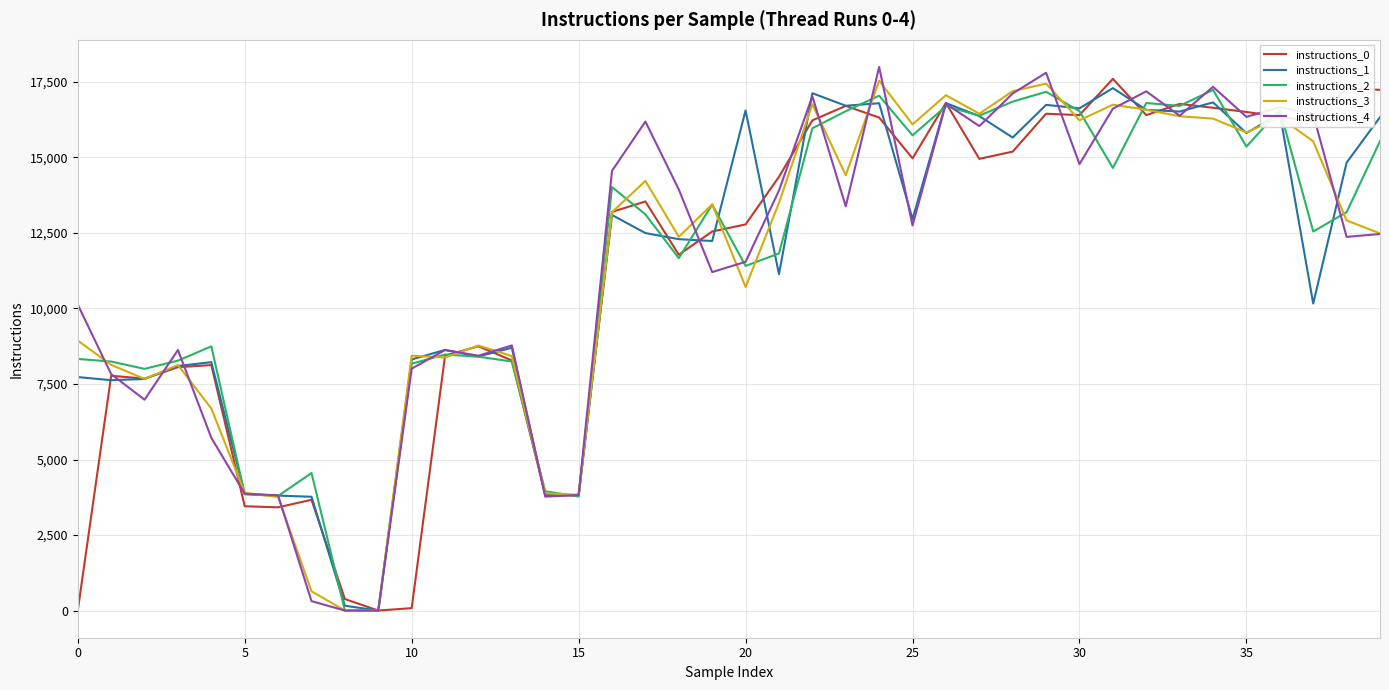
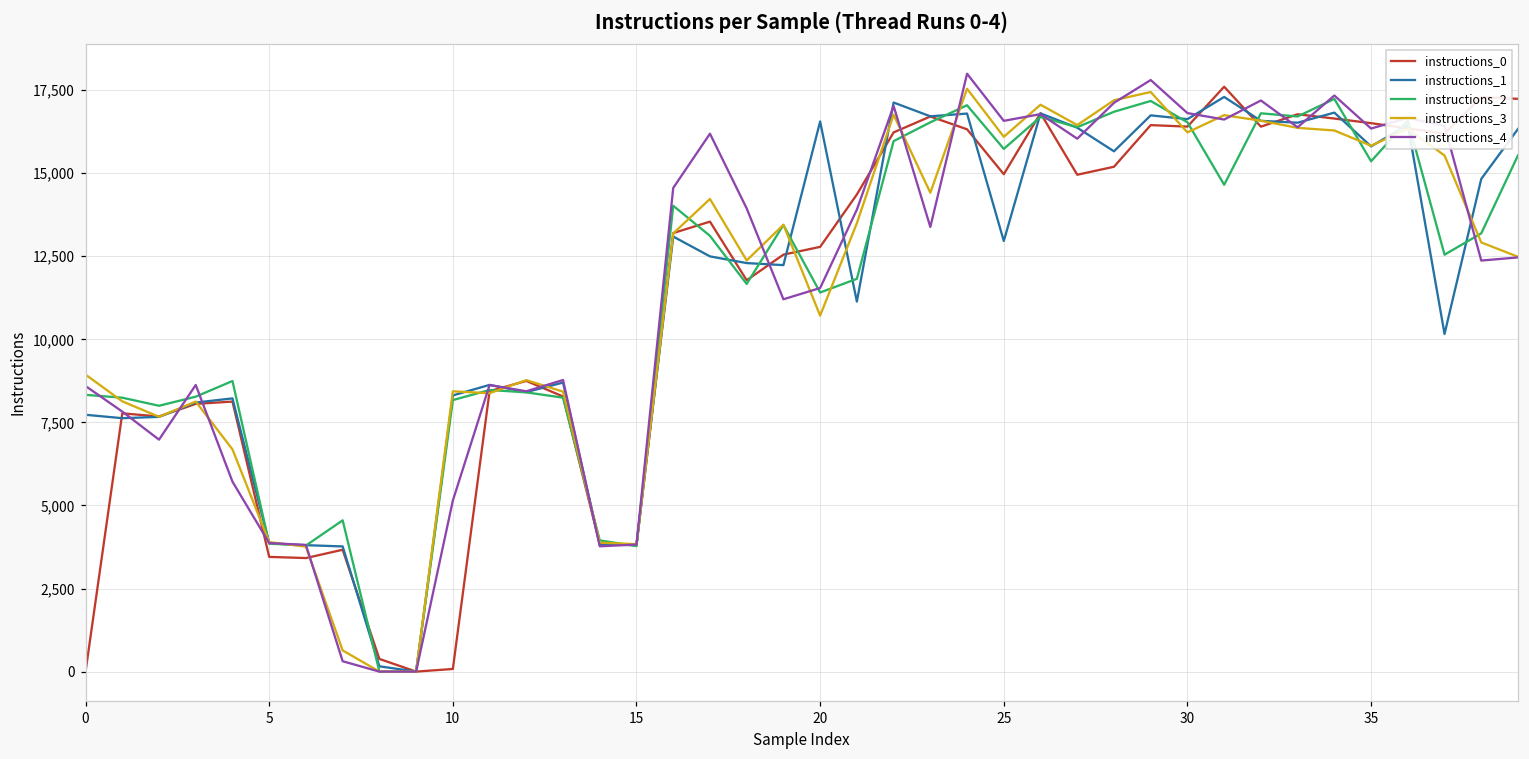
  {
    "instructions_0": {
      "0": "0",
      "5": "3,500",
      "10": "100",
      "20": "12,800",
      "25": "15,000",
      "30": "16,400",
      "35": "16,500"
    },
    "instructions_1": {
      "0": "7,700",
      "10": "8,300",
      "20": "16,600",
      "25": "13,000",
      "30": "16,600"
    },
    "instructions_2": {
      "0": "8,300",
      "10": "8,200",
      "20": "11,400",
      "25": "15,700",
      "30": "16,500",
      "35": "15,400"
    },
    "instructions_3": {
      "0": "8,900",
      "10": "8,400",
      "20": "10,700",
      "25": "16,100",
      "30": "16,200"
    },
    "instructions_4": {
-     "0": "10,100",
-     "10": "8,000",
+     "0": "8,600",
+     "10": "5,100",
      "20": "11,500",
-     "25": "12,700",
-     "30": "14,800",
+     "25": "16,600",
+     "30": "16,800",
      "35": "16,300"
    }
  }
